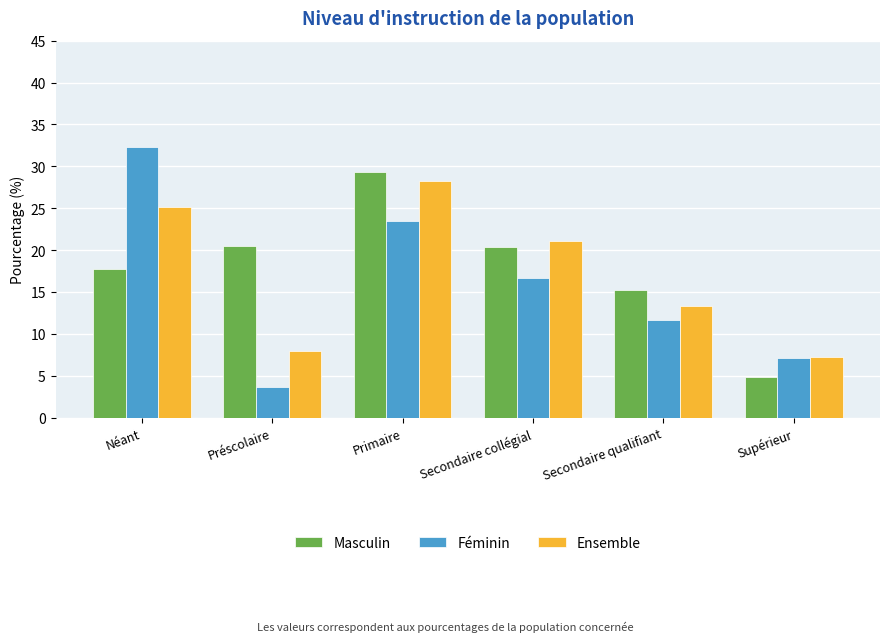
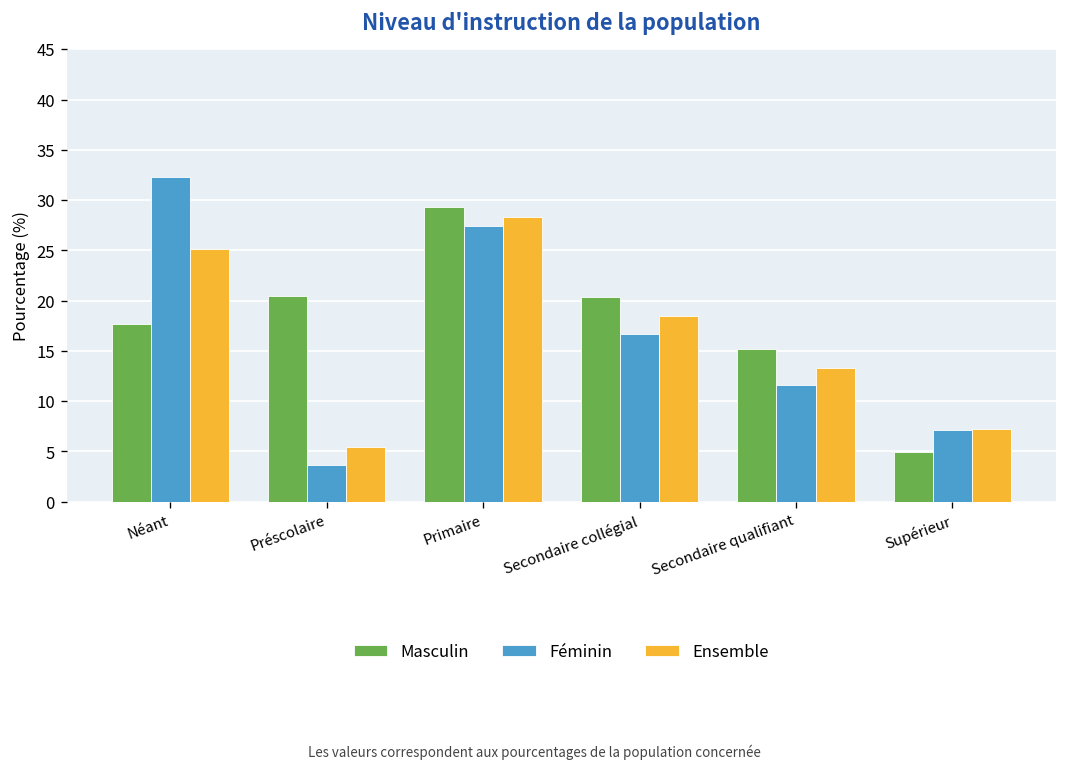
  {
    "Masculin": {
      "Néant": 18,
      "Préscolaire": 21,
      "Primaire": 29,
      "Secondaire collégial": 20,
      "Secondaire qualifiant": 15,
      "Supérieur": 5
    },
    "Féminin": {
      "Néant": 32,
      "Préscolaire": 4,
-     "Primaire": 24,
+     "Primaire": 27,
      "Secondaire collégial": 17,
      "Secondaire qualifiant": 12,
      "Supérieur": 7
    },
    "Ensemble": {
      "Néant": 25,
-     "Préscolaire": 8,
+     "Préscolaire": 5,
      "Primaire": 28,
-     "Secondaire collégial": 21,
+     "Secondaire collégial": 19,
      "Secondaire qualifiant": 13,
      "Supérieur": 7
    }
  }
